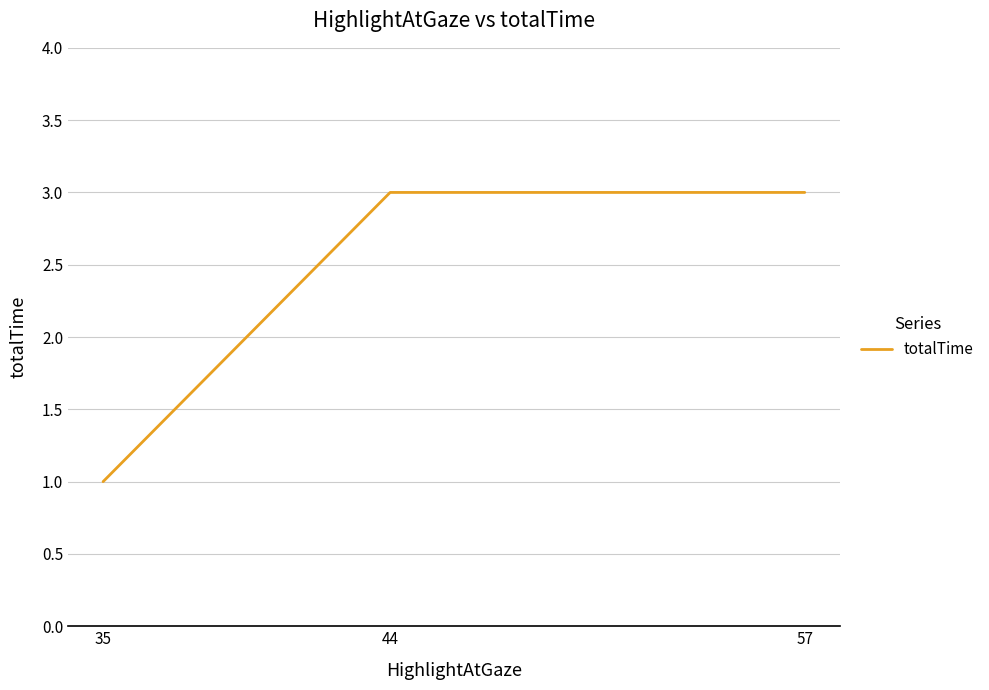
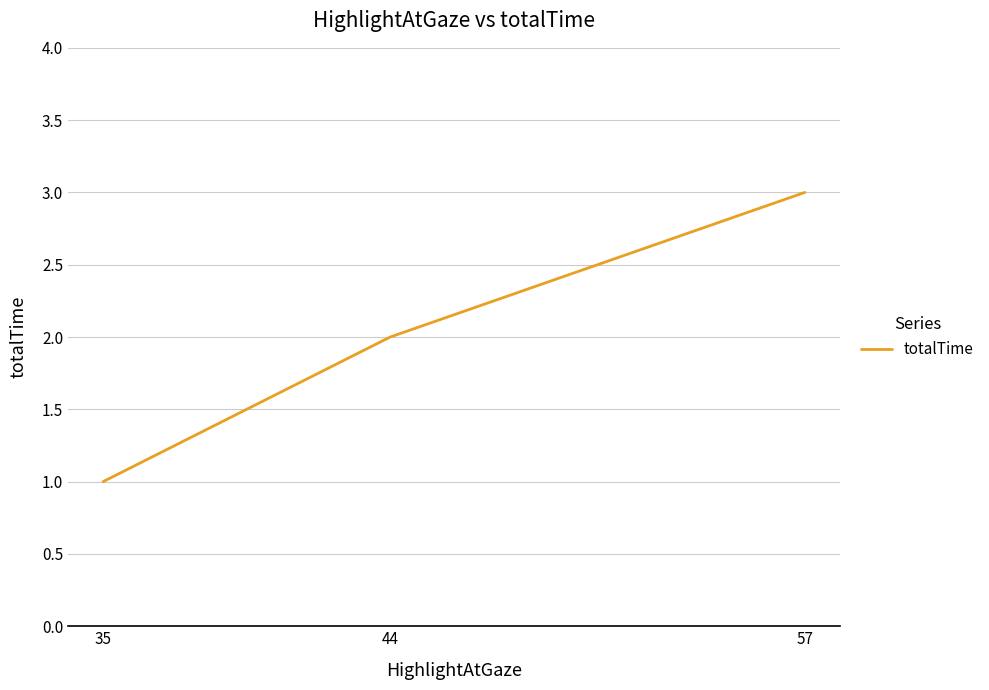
  {
    "35": 1,
-   "44": 3,
+   "44": 2,
    "57": 3
  }
